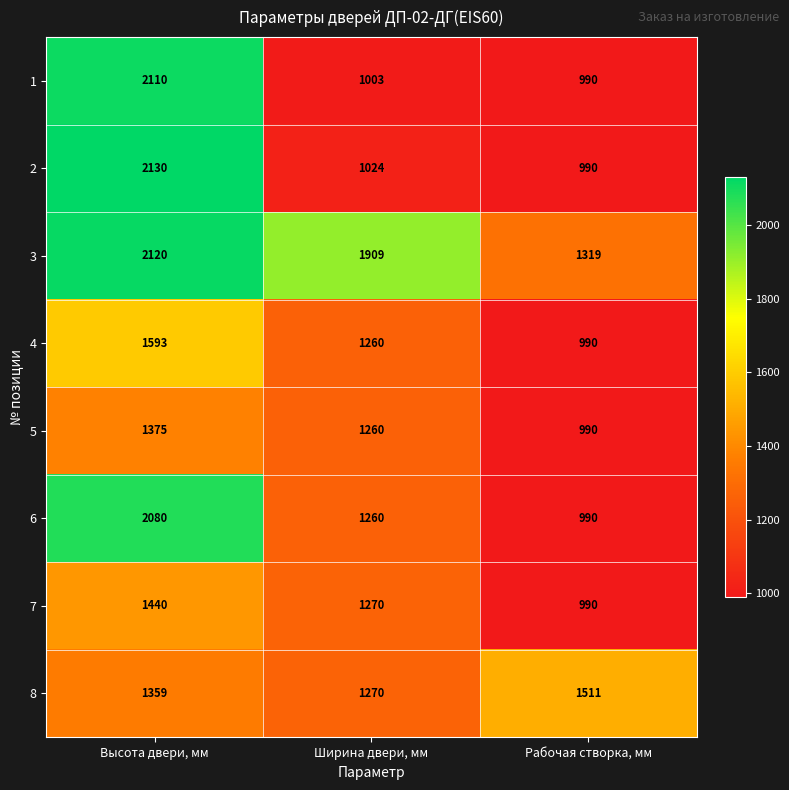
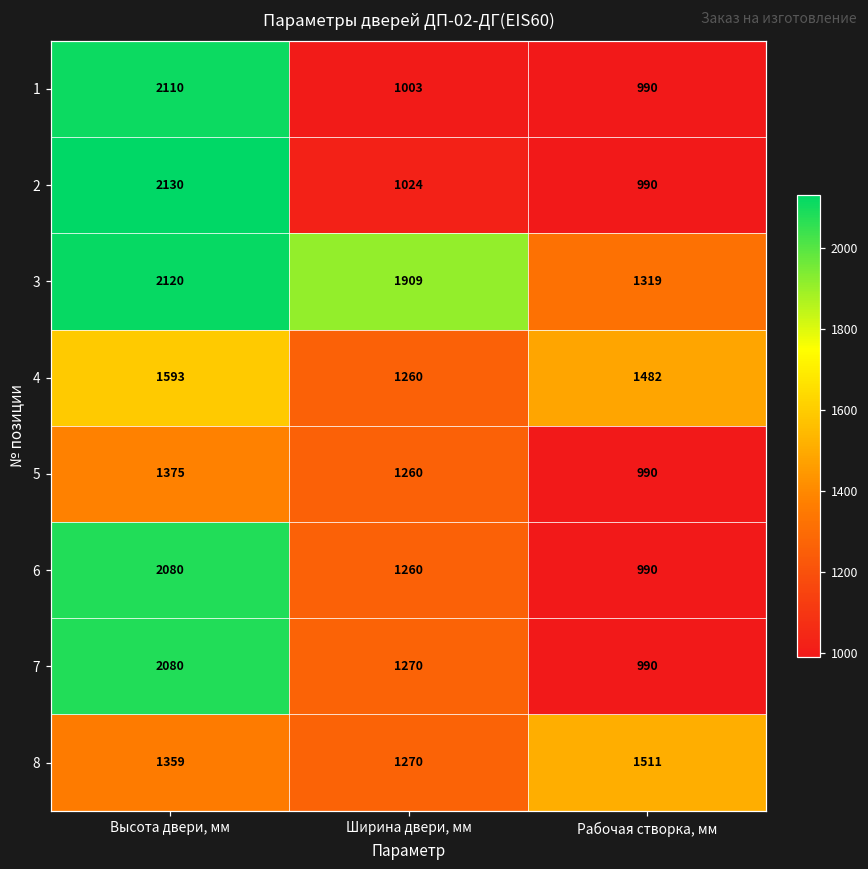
  {
    "1": {
      "Высота двери, мм": 2110,
      "Ширина двери, мм": 1003,
      "Рабочая створка, мм": 990
    },
    "2": {
      "Высота двери, мм": 2130,
      "Ширина двери, мм": 1024,
      "Рабочая створка, мм": 990
    },
    "3": {
      "Высота двери, мм": 2120,
      "Ширина двери, мм": 1909,
      "Рабочая створка, мм": 1319
    },
    "4": {
      "Высота двери, мм": 1593,
      "Ширина двери, мм": 1260,
-     "Рабочая створка, мм": 990
+     "Рабочая створка, мм": 1482
    },
    "5": {
      "Высота двери, мм": 1375,
      "Ширина двери, мм": 1260,
      "Рабочая створка, мм": 990
    },
    "6": {
      "Высота двери, мм": 2080,
      "Ширина двери, мм": 1260,
      "Рабочая створка, мм": 990
    },
    "7": {
-     "Высота двери, мм": 1440,
+     "Высота двери, мм": 2080,
      "Ширина двери, мм": 1270,
      "Рабочая створка, мм": 990
    },
    "8": {
      "Высота двери, мм": 1359,
      "Ширина двери, мм": 1270,
      "Рабочая створка, мм": 1511
    }
  }
